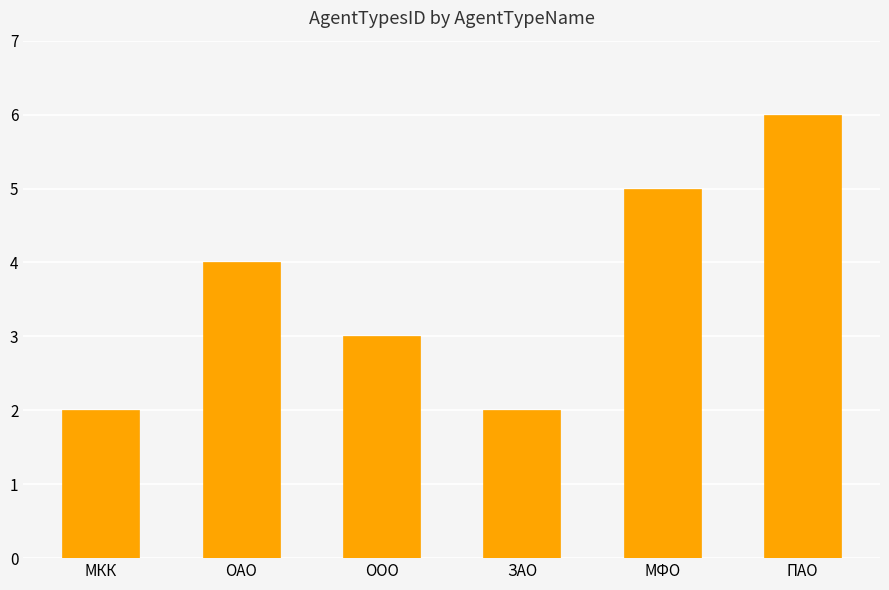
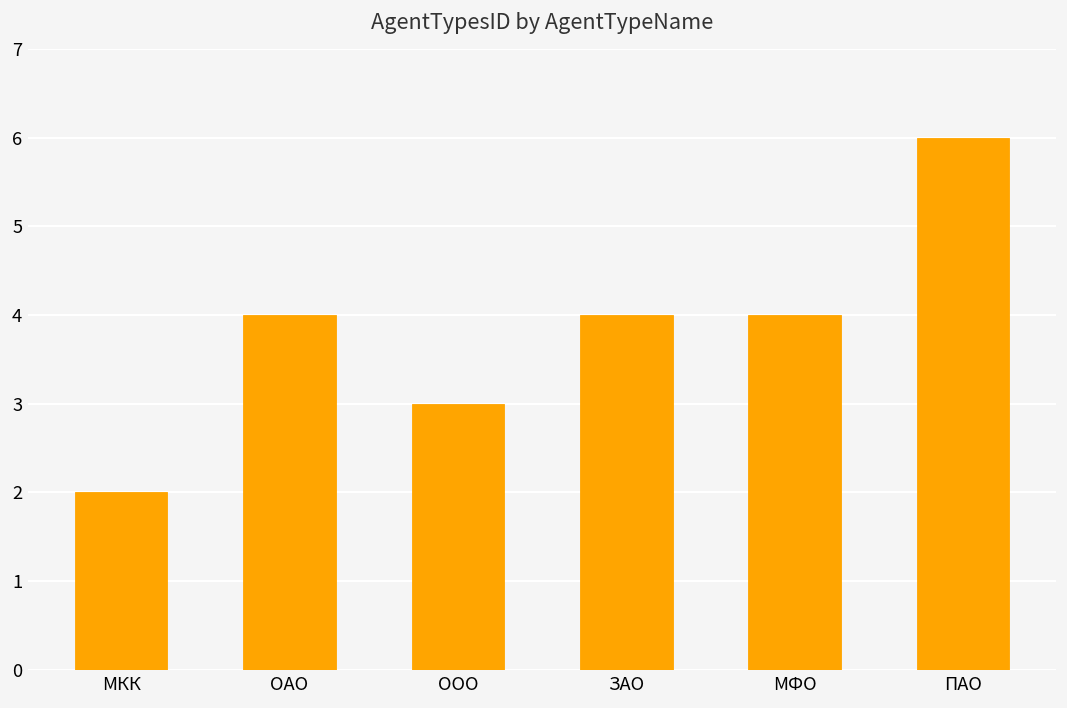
  {
    "МКК": 2,
    "ОАО": 4,
    "ООО": 3,
-   "ЗАО": 2,
-   "МФО": 5,
+   "ЗАО": 4,
+   "МФО": 4,
    "ПАО": 6
  }
